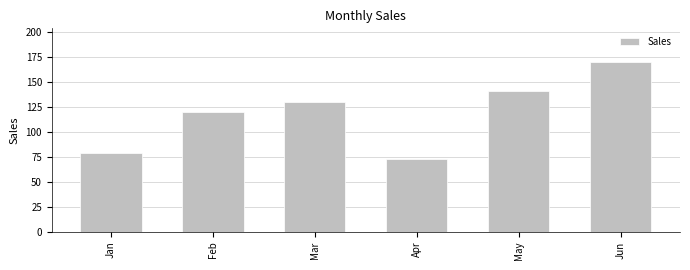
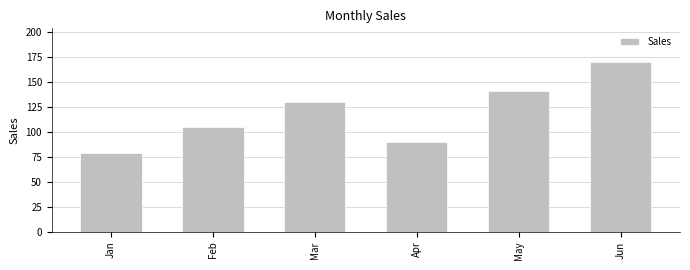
  {
    "Jan": 80,
-   "Feb": 120,
+   "Feb": 110,
    "Mar": 130,
-   "Apr": 70,
+   "Apr": 90,
    "May": 140,
    "Jun": 170
  }
